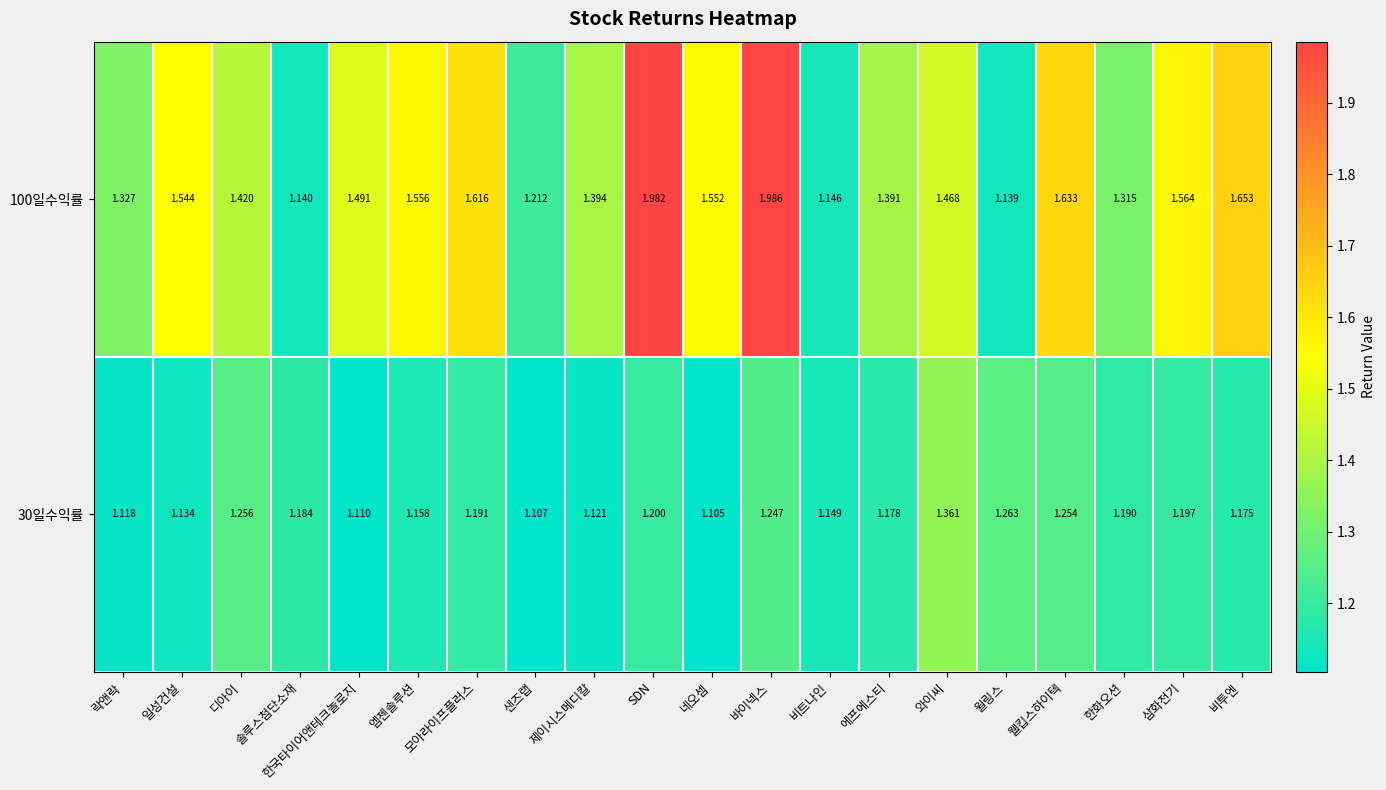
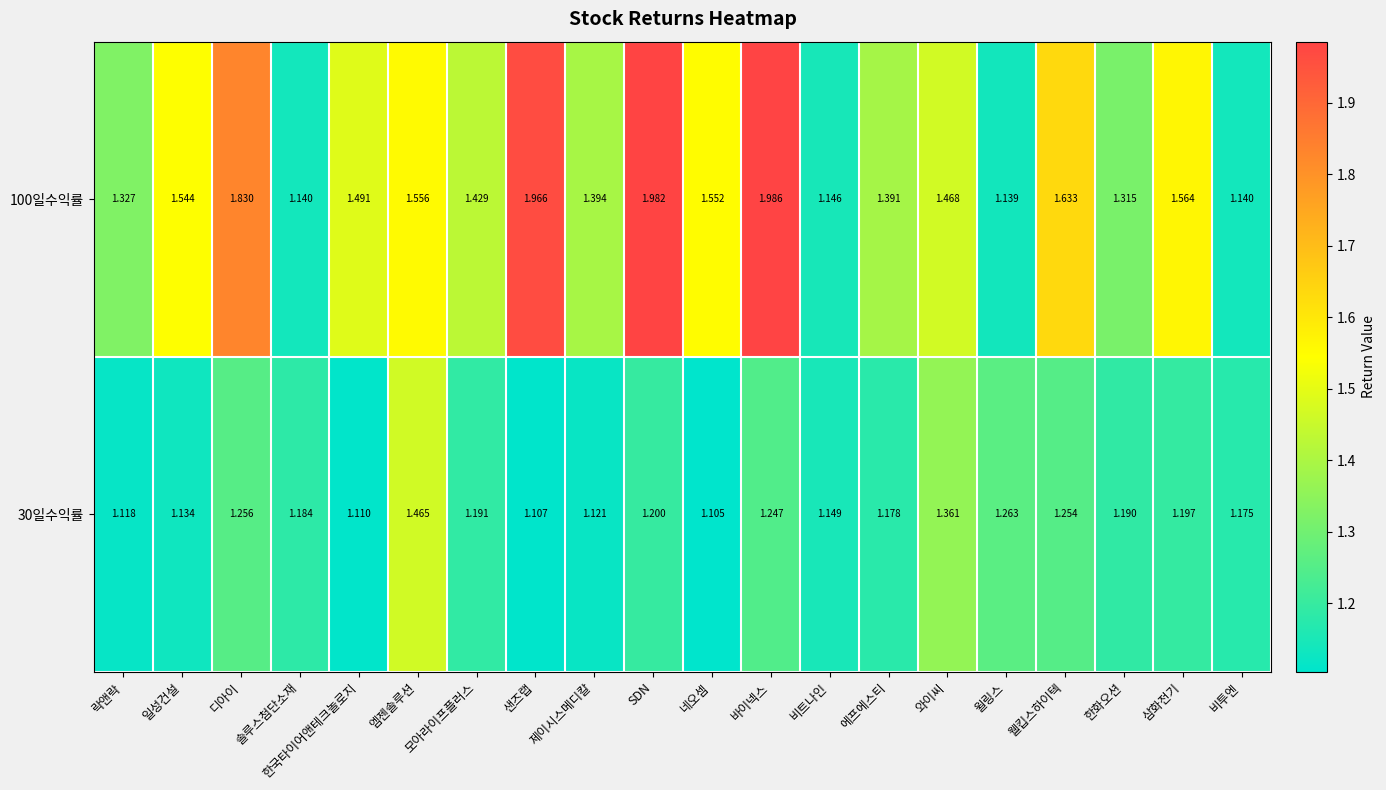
  {
    "100일수익률": {
      "락앤락": 1.327,
      "일성건설": 1.544,
-     "디아이": 1.420,
+     "디아이": 1.830,
      "솔루스첨단소재": 1.140,
      "한국타이어앤테크놀로지": 1.491,
      "엠젠솔루션": 1.556,
-     "모아라이프플러스": 1.616,
-     "샌즈랩": 1.212,
+     "모아라이프플러스": 1.429,
+     "샌즈랩": 1.966,
      "제이시스메디칼": 1.394,
      "SDN": 1.982,
      "네오셈": 1.552,
      "바이넥스": 1.986,
      "비트나인": 1.146,
      "에프에스티": 1.391,
      "와이씨": 1.468,
      "윌링스": 1.139,
      "웰킵스하이텍": 1.633,
      "한화오션": 1.315,
      "삼화전기": 1.564,
-     "비투엔": 1.653
+     "비투엔": 1.140
    },
    "30일수익률": {
      "락앤락": 1.118,
      "일성건설": 1.134,
      "디아이": 1.256,
      "솔루스첨단소재": 1.184,
      "한국타이어앤테크놀로지": 1.110,
-     "엠젠솔루션": 1.158,
+     "엠젠솔루션": 1.465,
      "모아라이프플러스": 1.191,
      "샌즈랩": 1.107,
      "제이시스메디칼": 1.121,
      "SDN": 1.200,
      "네오셈": 1.105,
      "바이넥스": 1.247,
      "비트나인": 1.149,
      "에프에스티": 1.178,
      "와이씨": 1.361,
      "윌링스": 1.263,
      "웰킵스하이텍": 1.254,
      "한화오션": 1.190,
      "삼화전기": 1.197,
      "비투엔": 1.175
    }
  }
